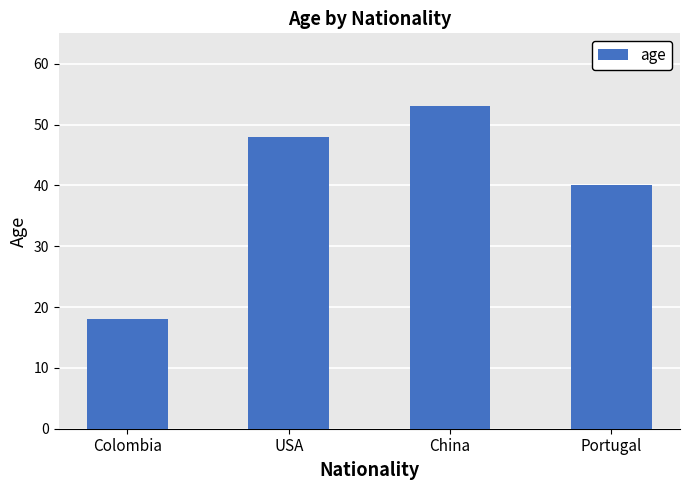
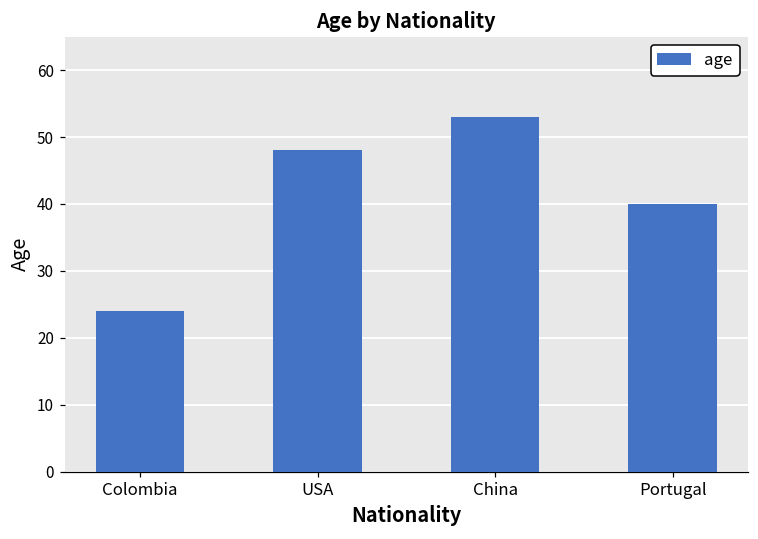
  {
-   "Colombia": 18,
+   "Colombia": 24,
    "USA": 48,
    "China": 53,
    "Portugal": 40
  }
